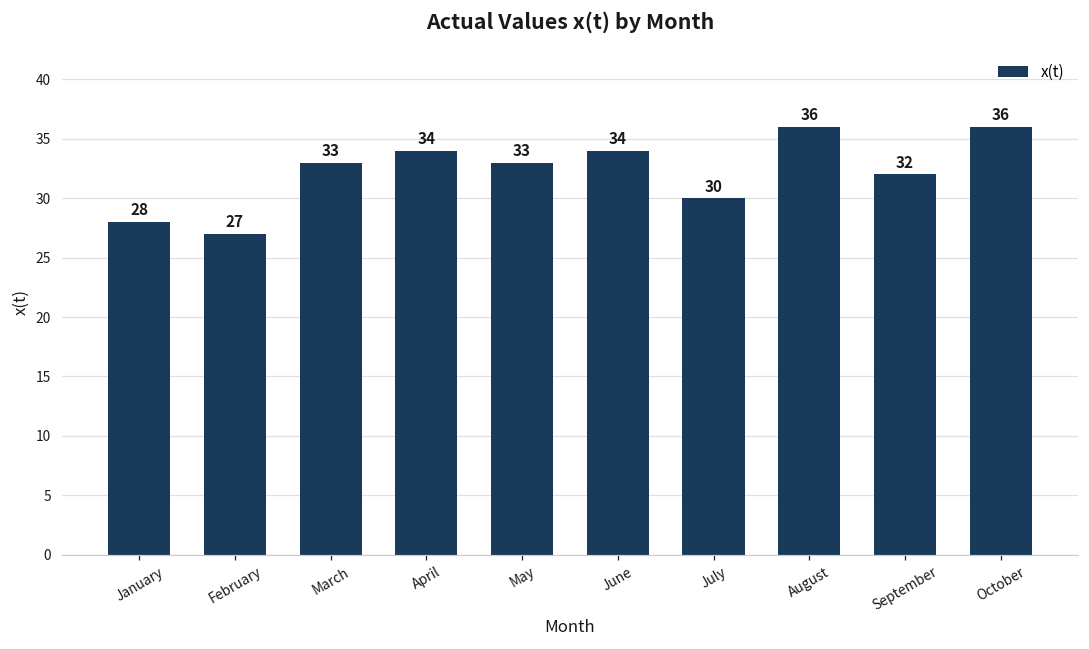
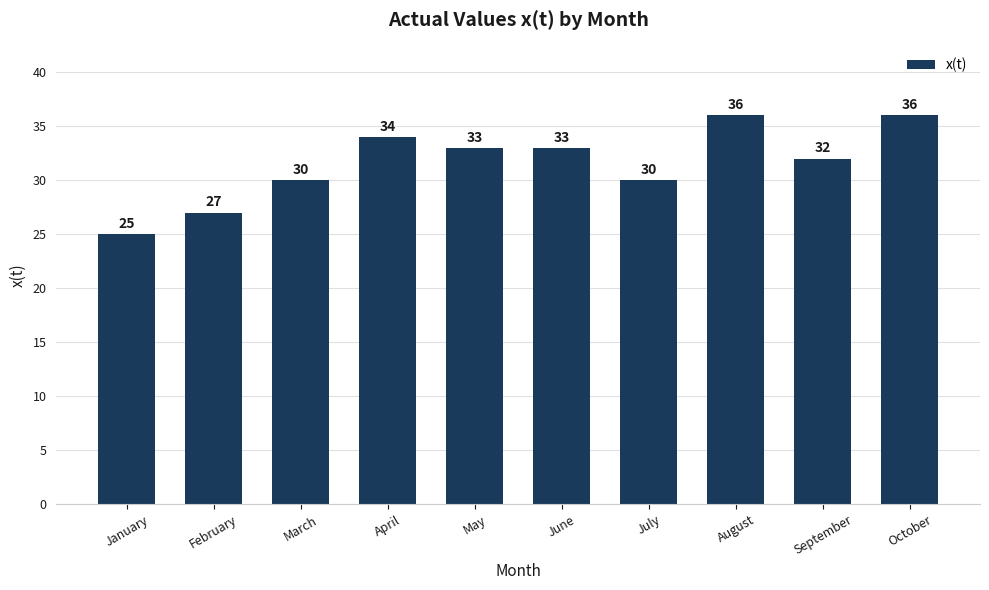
  {
-   "January": 28,
+   "January": 25,
    "February": 27,
-   "March": 33,
+   "March": 30,
    "April": 34,
    "May": 33,
-   "June": 34,
+   "June": 33,
    "July": 30,
    "August": 36,
    "September": 32,
    "October": 36
  }
